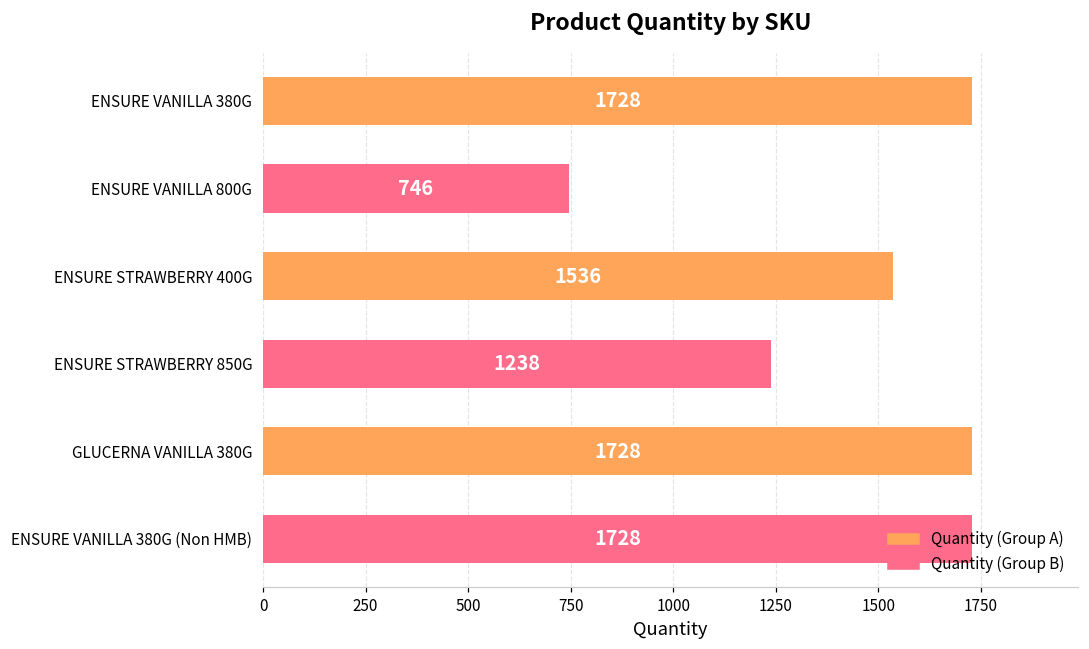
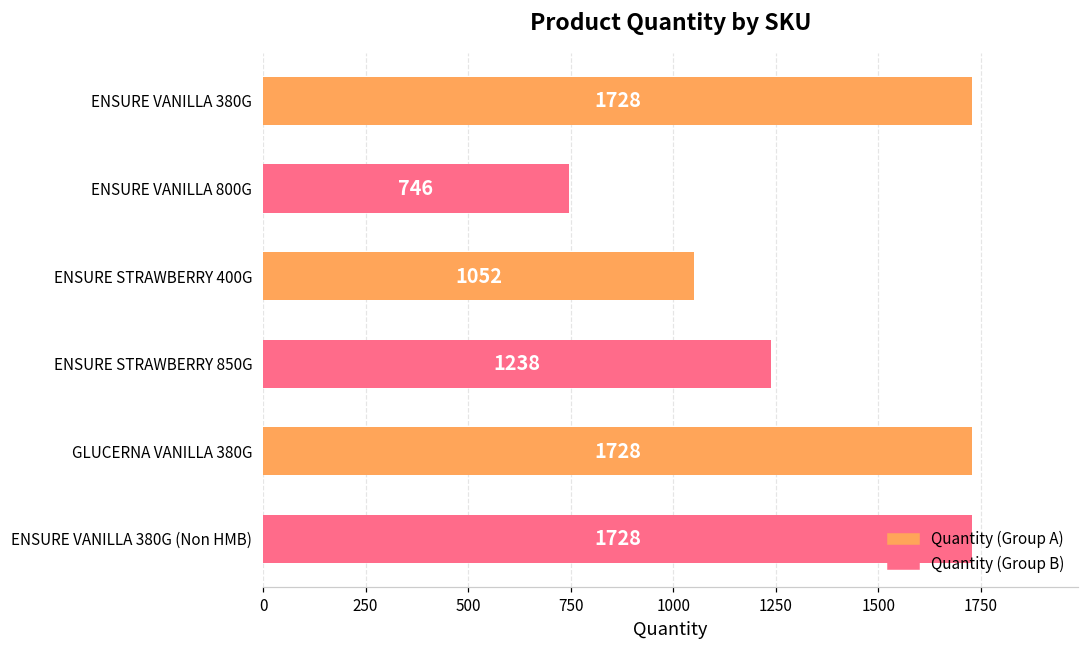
  {
    "ENSURE VANILLA 380G": 1728,
    "ENSURE VANILLA 800G": 746,
-   "ENSURE STRAWBERRY 400G": 1536,
+   "ENSURE STRAWBERRY 400G": 1052,
    "ENSURE STRAWBERRY 850G": 1238,
    "GLUCERNA VANILLA 380G": 1728,
    "ENSURE VANILLA 380G (Non HMB)": 1728
  }
